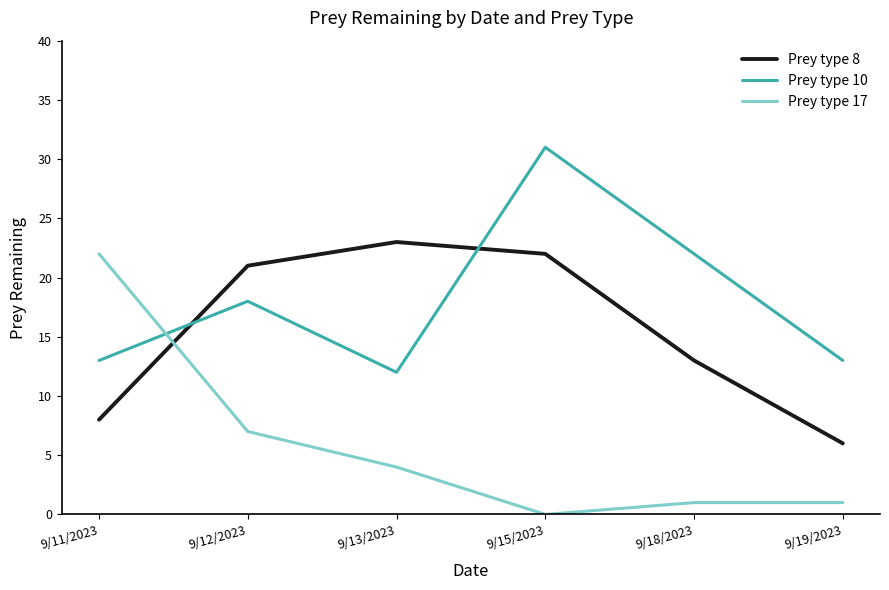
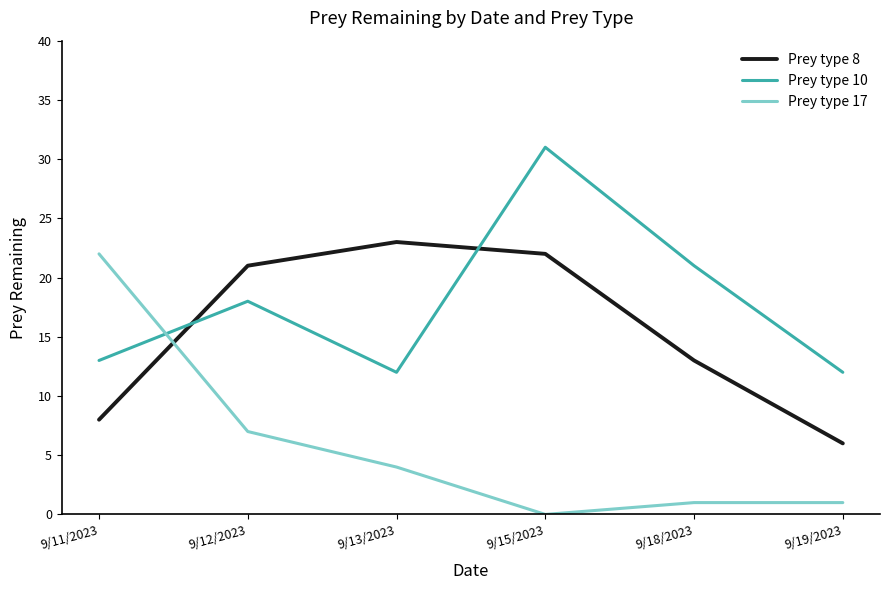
  {
    "Prey type 8": {
      "9/11/2023": 8,
      "9/12/2023": 21,
      "9/13/2023": 23,
      "9/15/2023": 22,
      "9/18/2023": 13,
      "9/19/2023": 6
    },
    "Prey type 10": {
      "9/11/2023": 13,
      "9/12/2023": 18,
      "9/13/2023": 12,
      "9/15/2023": 31,
-     "9/18/2023": 22,
-     "9/19/2023": 13
+     "9/18/2023": 21,
+     "9/19/2023": 12
    },
    "Prey type 17": {
      "9/11/2023": 22,
      "9/12/2023": 7,
      "9/13/2023": 4,
      "9/15/2023": 0,
      "9/18/2023": 1,
      "9/19/2023": 1
    }
  }
